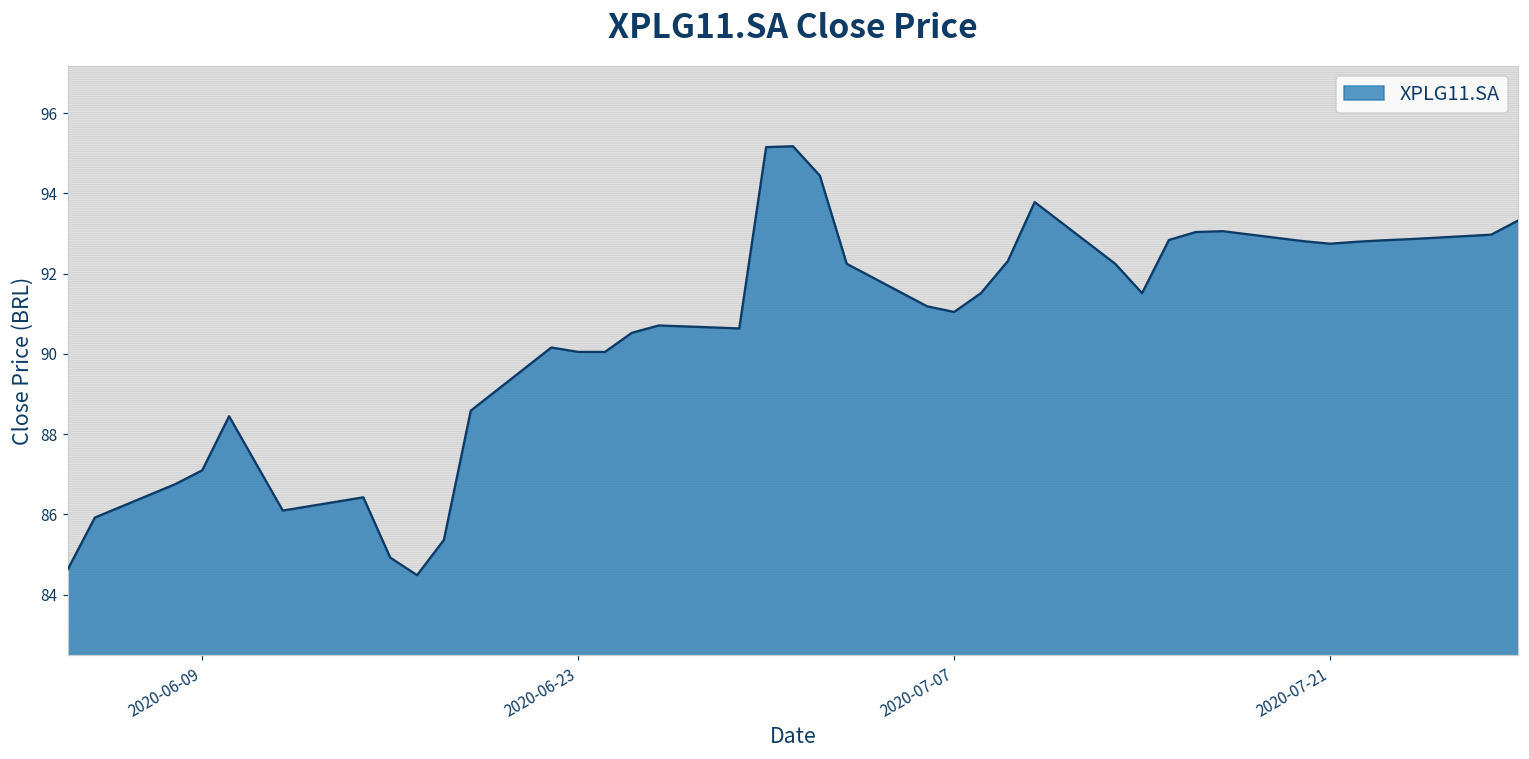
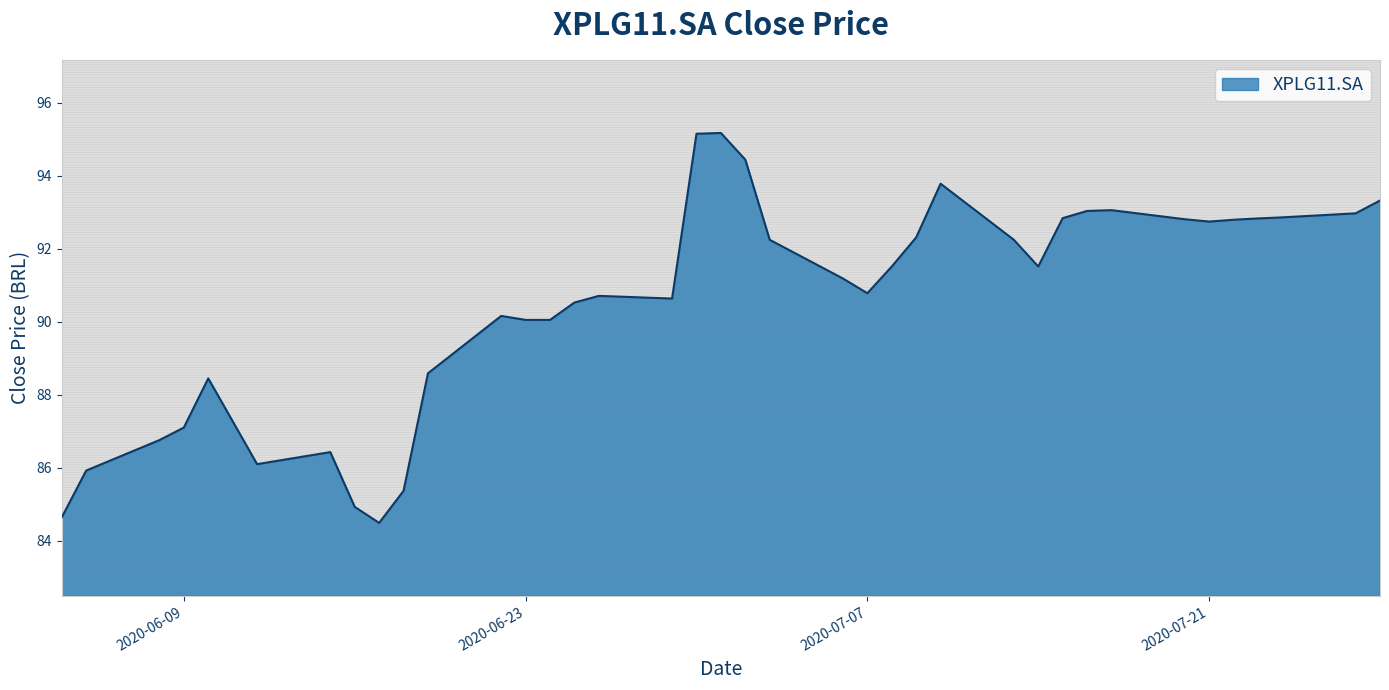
  {
    "XPLG11.SA": {
      "2020-06-09": 87.1,
      "2020-06-23": 90.0,
-     "2020-07-07": 91.0,
+     "2020-07-07": 90.8,
      "2020-07-21": 92.7
    }
  }
